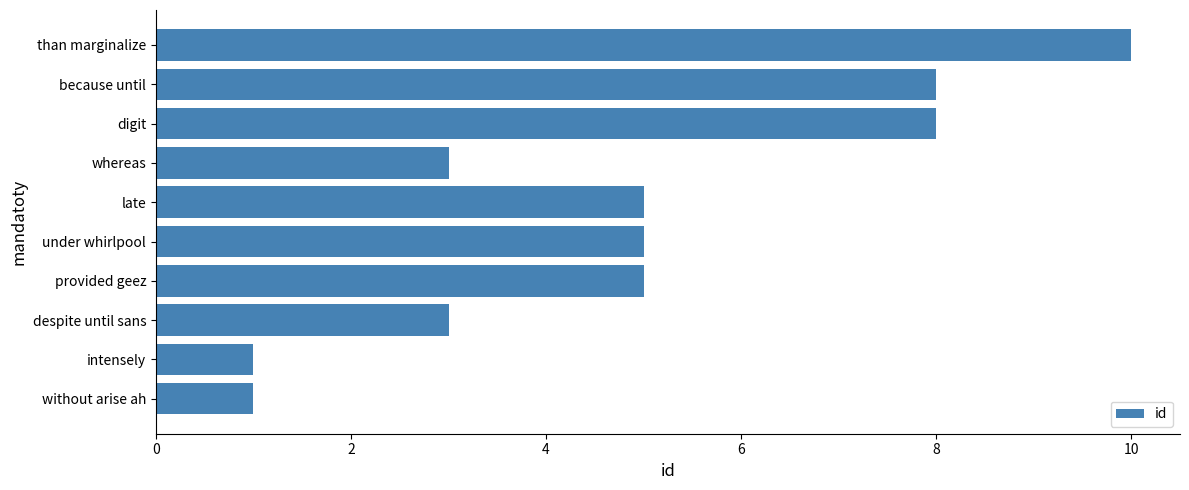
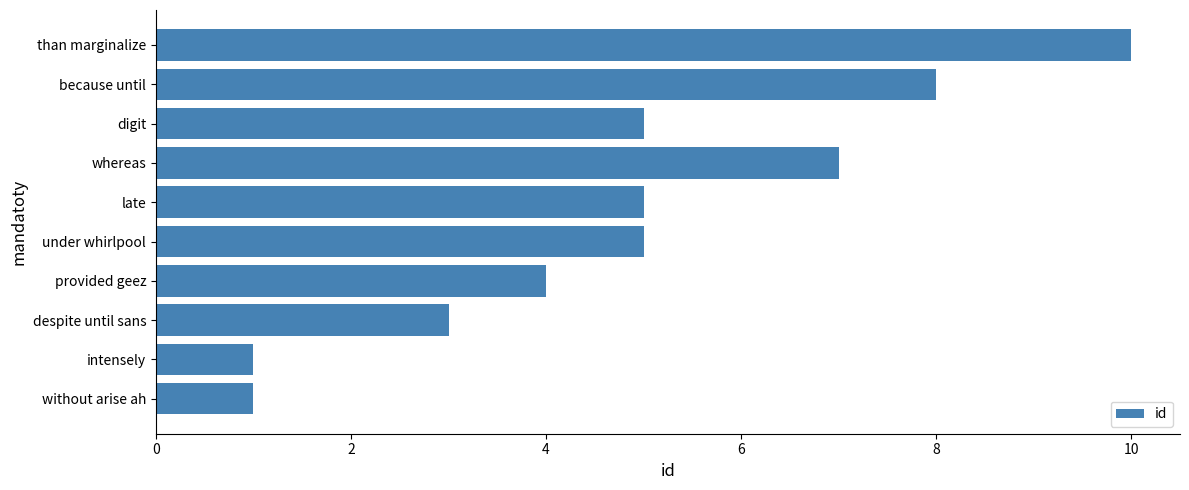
  {
    "than marginalize": 10,
    "because until": 8,
-   "digit": 8,
-   "whereas": 3,
+   "digit": 5,
+   "whereas": 7,
    "late": 5,
    "under whirlpool": 5,
-   "provided geez": 5,
+   "provided geez": 4,
    "despite until sans": 3,
    "intensely": 1,
    "without arise ah": 1
  }
